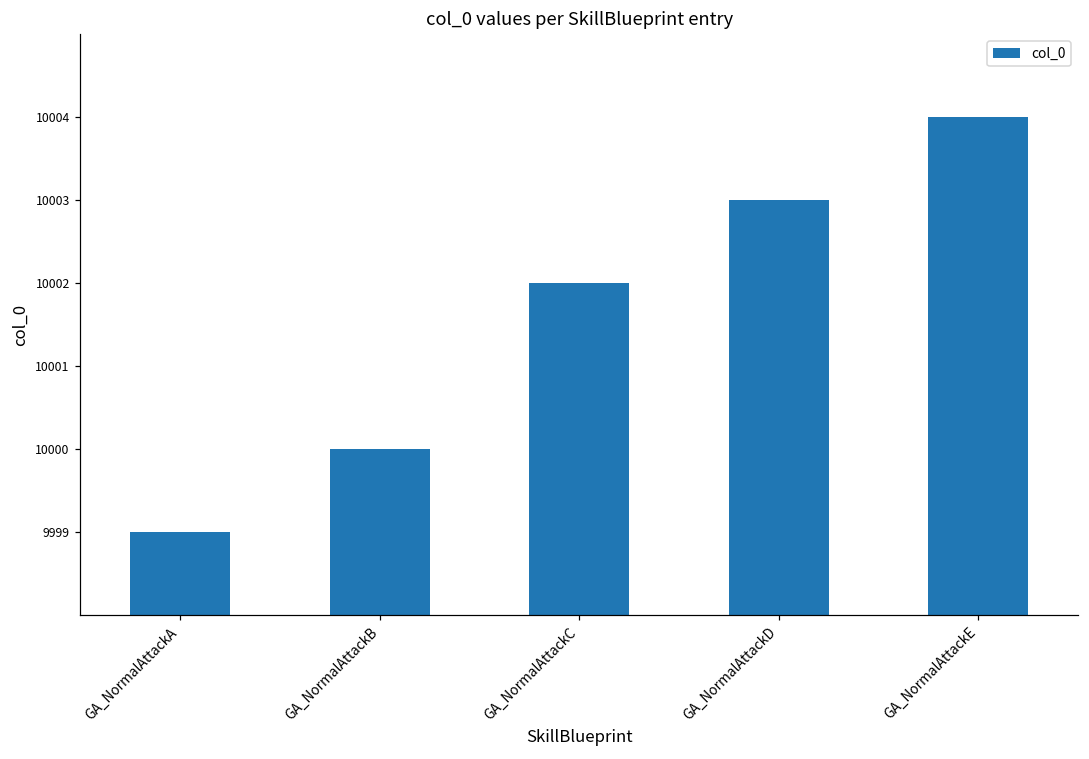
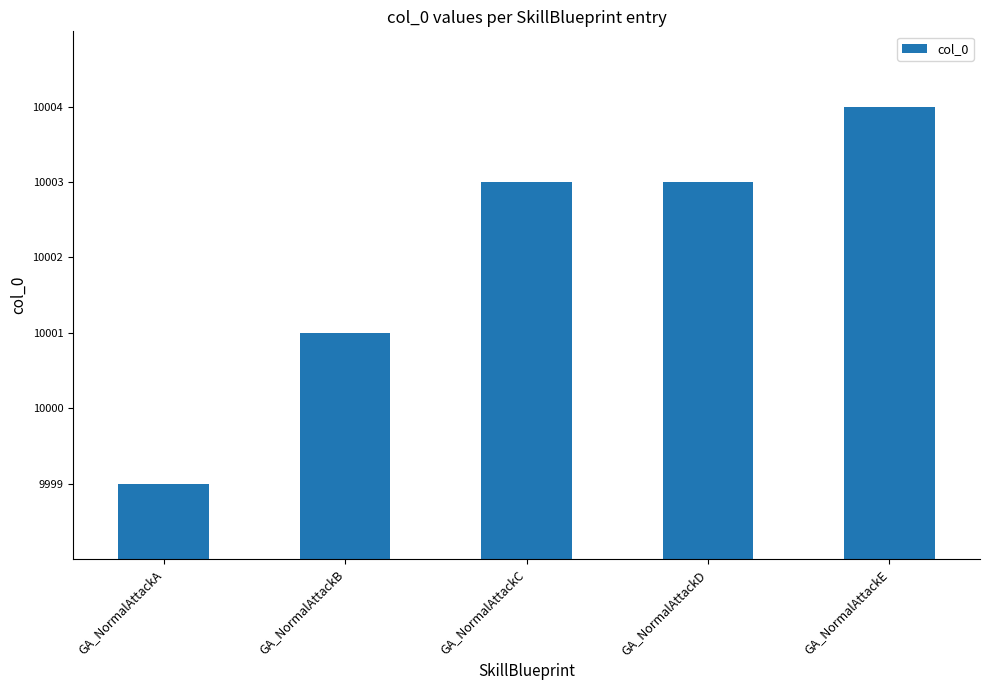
  {
    "GA_NormalAttackA": 9999,
-   "GA_NormalAttackB": 10000,
-   "GA_NormalAttackC": 10002,
+   "GA_NormalAttackB": 10001,
+   "GA_NormalAttackC": 10003,
    "GA_NormalAttackD": 10003,
    "GA_NormalAttackE": 10004
  }
